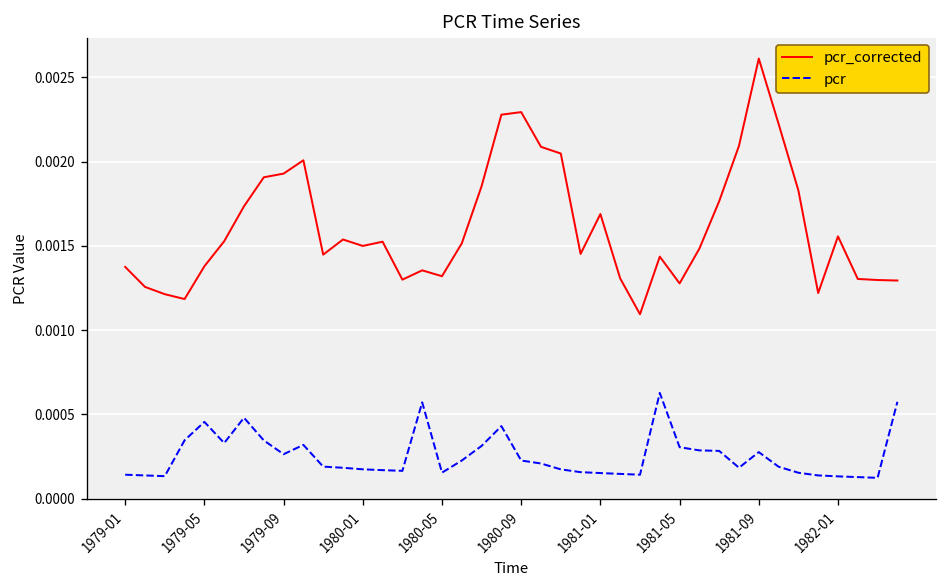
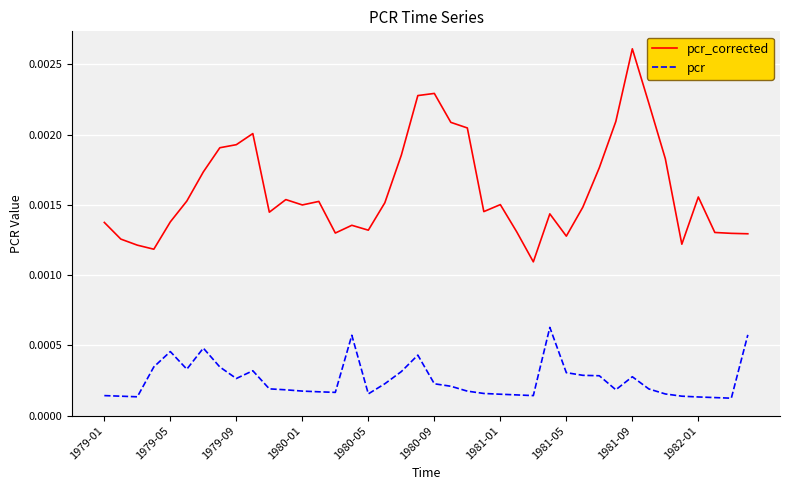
  {
    "pcr_corrected": {
      "1979-01": 0.00137,
      "1979-05": 0.00138,
      "1979-09": 0.00193,
      "1980-01": 0.00150,
      "1980-05": 0.00132,
      "1980-09": 0.00229,
-     "1981-01": 0.00169,
+     "1981-01": 0.00150,
      "1981-05": 0.00128,
      "1981-09": 0.00261,
      "1982-01": 0.00156
    },
    "pcr": {
      "1979-01": 0.00014,
      "1979-05": 0.00046,
      "1979-09": 0.00026,
      "1980-01": 0.00017,
      "1980-05": 0.00015,
      "1980-09": 0.00023,
      "1981-01": 0.00015,
      "1981-05": 0.00031,
      "1981-09": 0.00028,
      "1982-01": 0.00013
    }
  }
